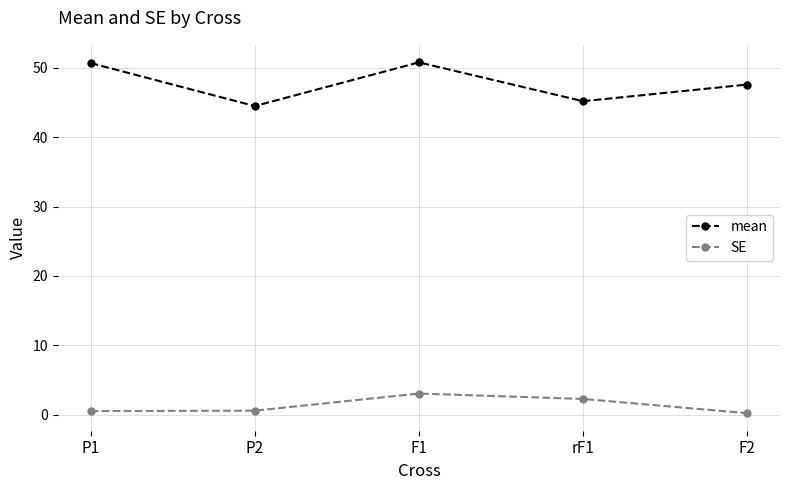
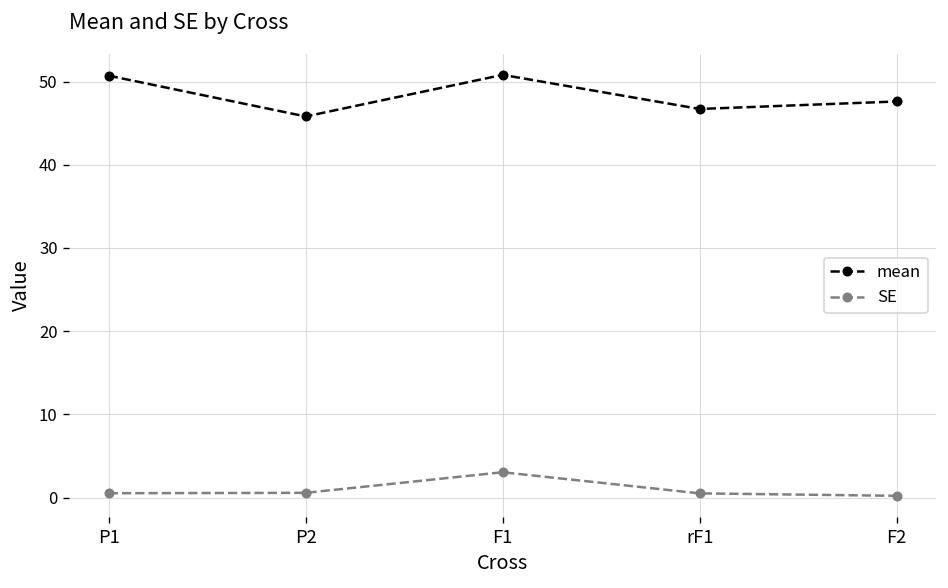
  {
    "mean": {
      "P1": 51,
-     "P2": 45,
+     "P2": 46,
      "F1": 51,
-     "rF1": 45,
+     "rF1": 47,
      "F2": 48
    },
    "SE": {
      "P1": 1,
      "P2": 1,
      "F1": 3,
-     "rF1": 2,
+     "rF1": 1,
      "F2": 0
    }
  }
